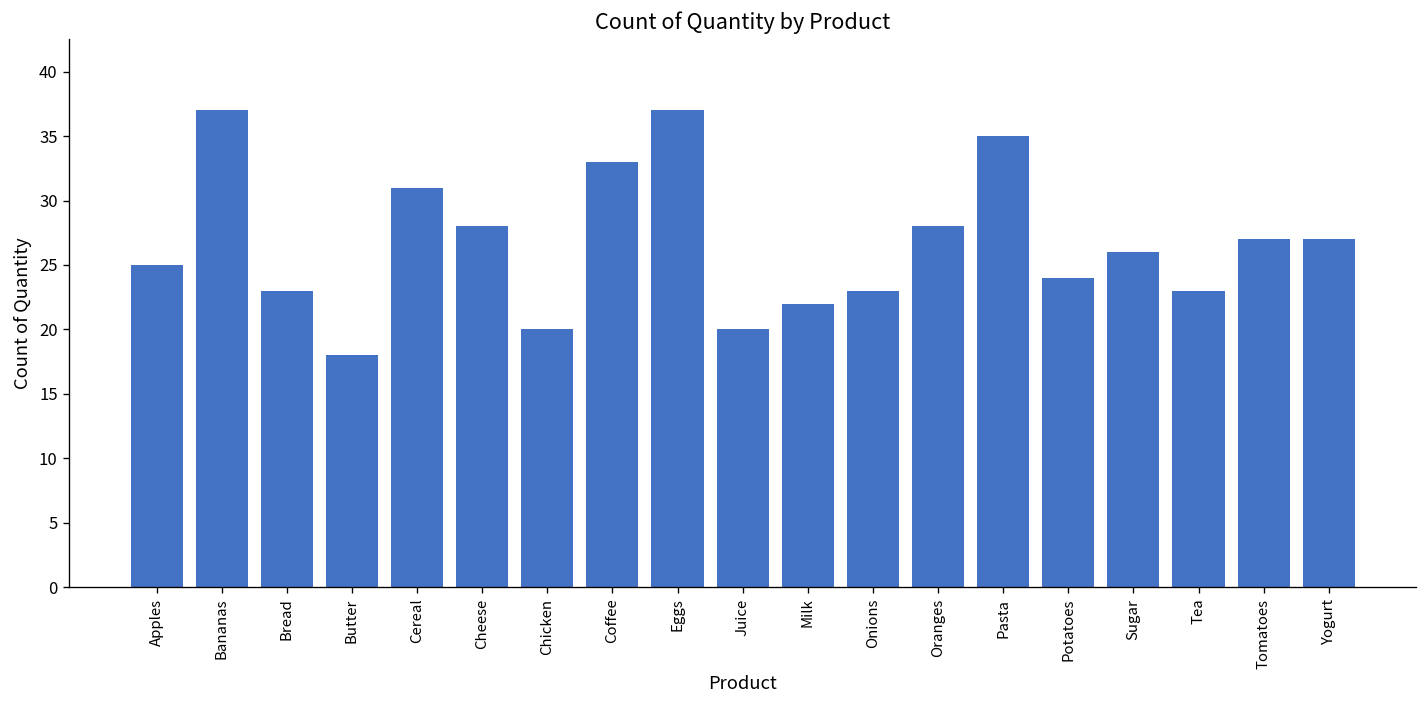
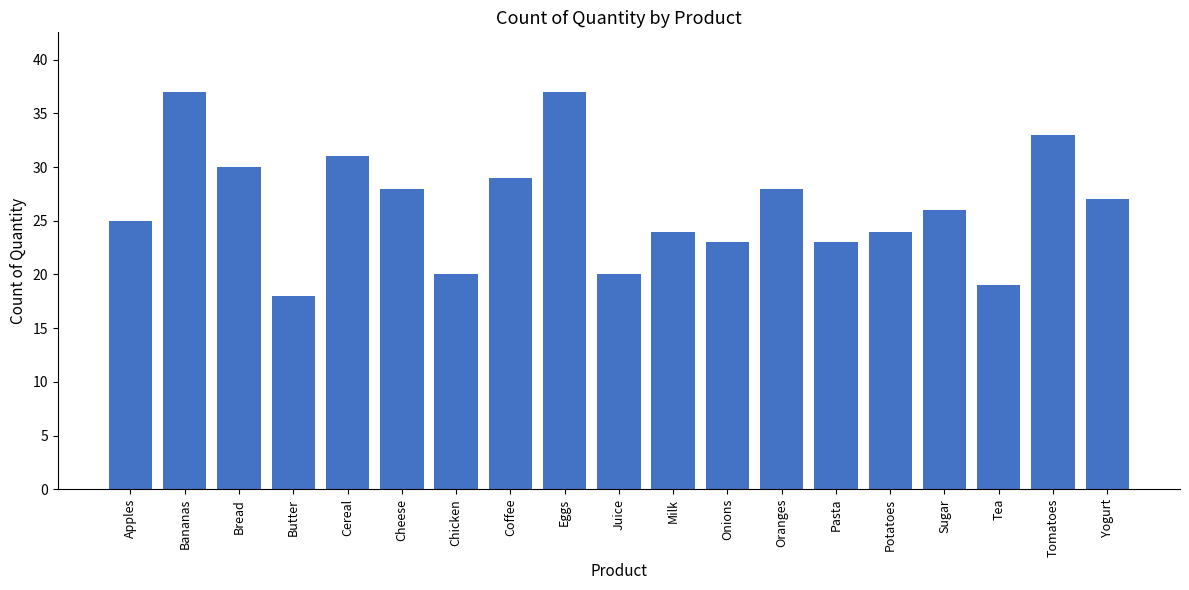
  {
    "Apples": 25,
    "Bananas": 37,
-   "Bread": 23,
+   "Bread": 30,
    "Butter": 18,
    "Cereal": 31,
    "Cheese": 28,
    "Chicken": 20,
-   "Coffee": 33,
+   "Coffee": 29,
    "Eggs": 37,
    "Juice": 20,
-   "Milk": 22,
+   "Milk": 24,
    "Onions": 23,
    "Oranges": 28,
-   "Pasta": 35,
+   "Pasta": 23,
    "Potatoes": 24,
    "Sugar": 26,
-   "Tea": 23,
-   "Tomatoes": 27,
+   "Tea": 19,
+   "Tomatoes": 33,
    "Yogurt": 27
  }
